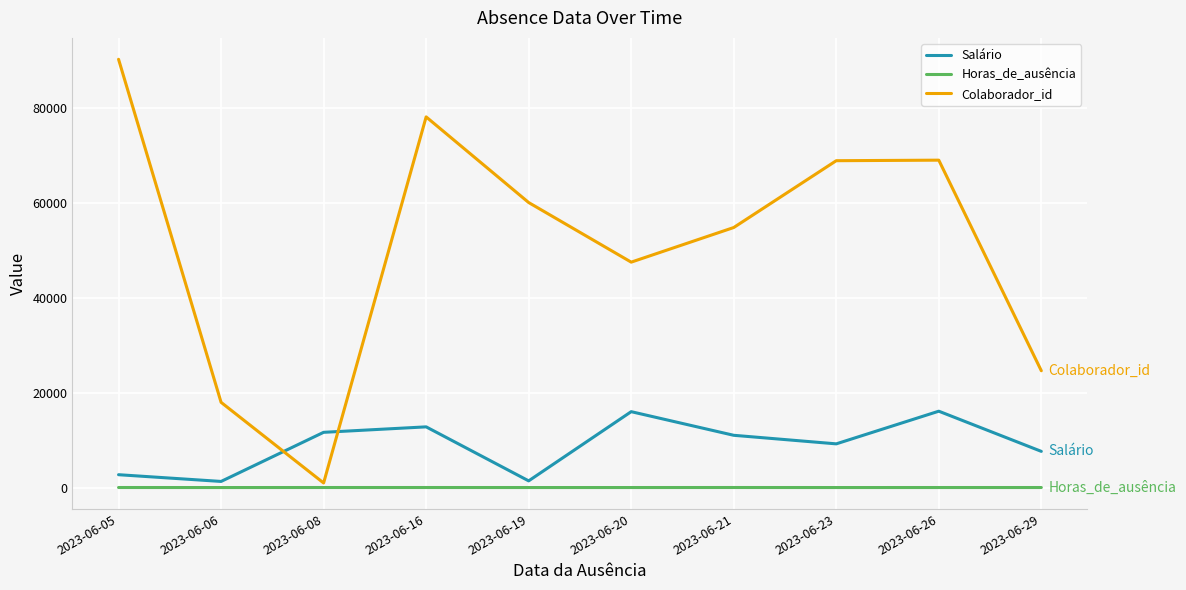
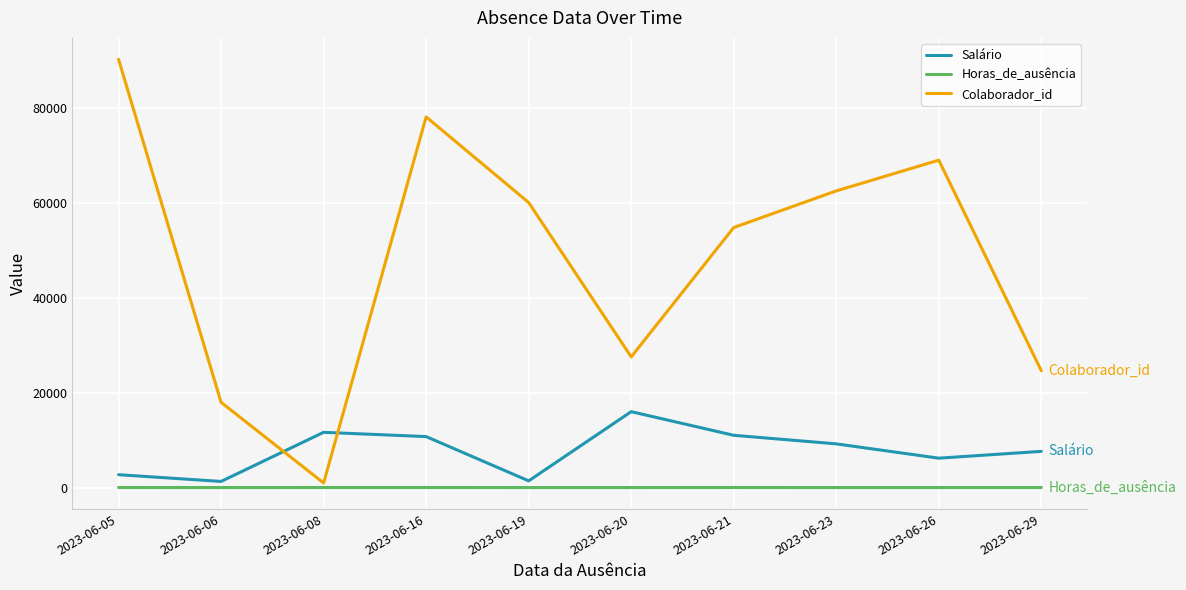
  {
    "Salário": {
      "2023-06-05": 3000,
      "2023-06-06": 1000,
      "2023-06-08": 12000,
-     "2023-06-16": 13000,
+     "2023-06-16": 11000,
      "2023-06-19": 1000,
      "2023-06-20": 16000,
      "2023-06-21": 11000,
      "2023-06-23": 9000,
-     "2023-06-26": 16000,
+     "2023-06-26": 6000,
      "2023-06-29": 8000
    },
    "Horas_de_ausência": {
      "2023-06-05": 0,
      "2023-06-06": 0,
      "2023-06-08": 0,
      "2023-06-16": 0,
      "2023-06-19": 0,
      "2023-06-20": 0,
      "2023-06-21": 0,
      "2023-06-23": 0,
      "2023-06-26": 0,
      "2023-06-29": 0
    },
    "Colaborador_id": {
      "2023-06-05": 90000,
      "2023-06-06": 18000,
      "2023-06-08": 1000,
      "2023-06-16": 78000,
      "2023-06-19": 60000,
-     "2023-06-20": 48000,
+     "2023-06-20": 28000,
      "2023-06-21": 55000,
-     "2023-06-23": 69000,
+     "2023-06-23": 63000,
      "2023-06-26": 69000,
      "2023-06-29": 25000
    }
  }
